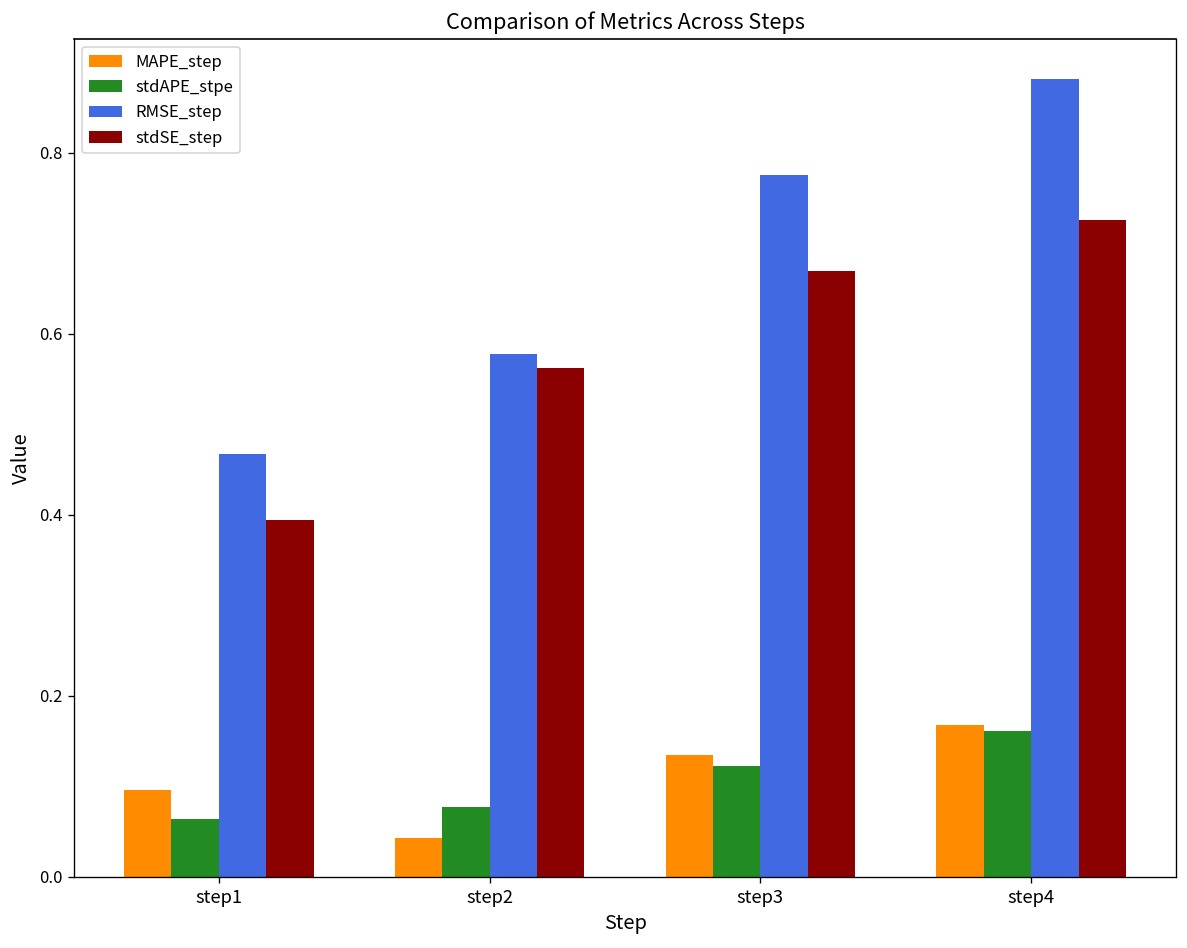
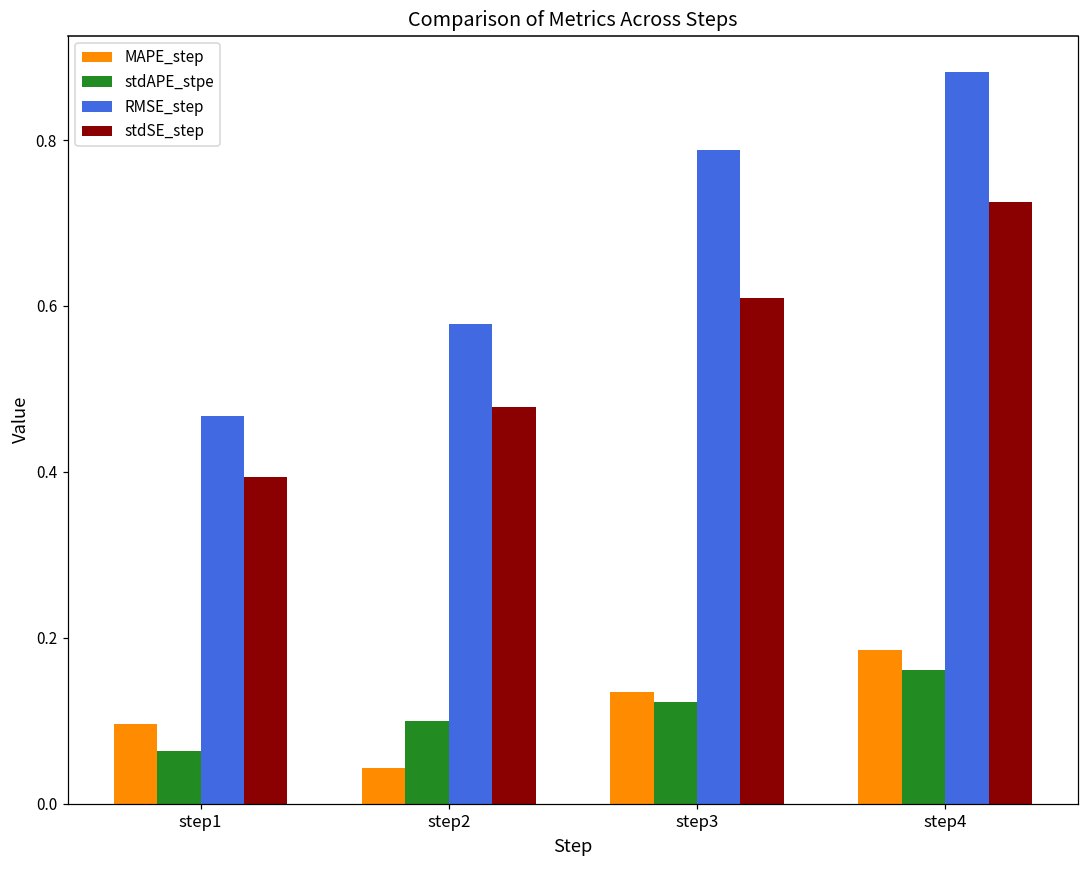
  {
    "MAPE_step": {
      "step1": 0.10,
      "step2": 0.04,
      "step3": 0.13,
-     "step4": 0.17
+     "step4": 0.19
    },
    "stdAPE_stpe": {
      "step1": 0.06,
-     "step2": 0.08,
+     "step2": 0.10,
      "step3": 0.12,
      "step4": 0.16
    },
    "RMSE_step": {
      "step1": 0.47,
      "step2": 0.58,
-     "step3": 0.78,
+     "step3": 0.79,
      "step4": 0.88
    },
    "stdSE_step": {
      "step1": 0.39,
-     "step2": 0.56,
-     "step3": 0.67,
+     "step2": 0.48,
+     "step3": 0.61,
      "step4": 0.73
    }
  }
